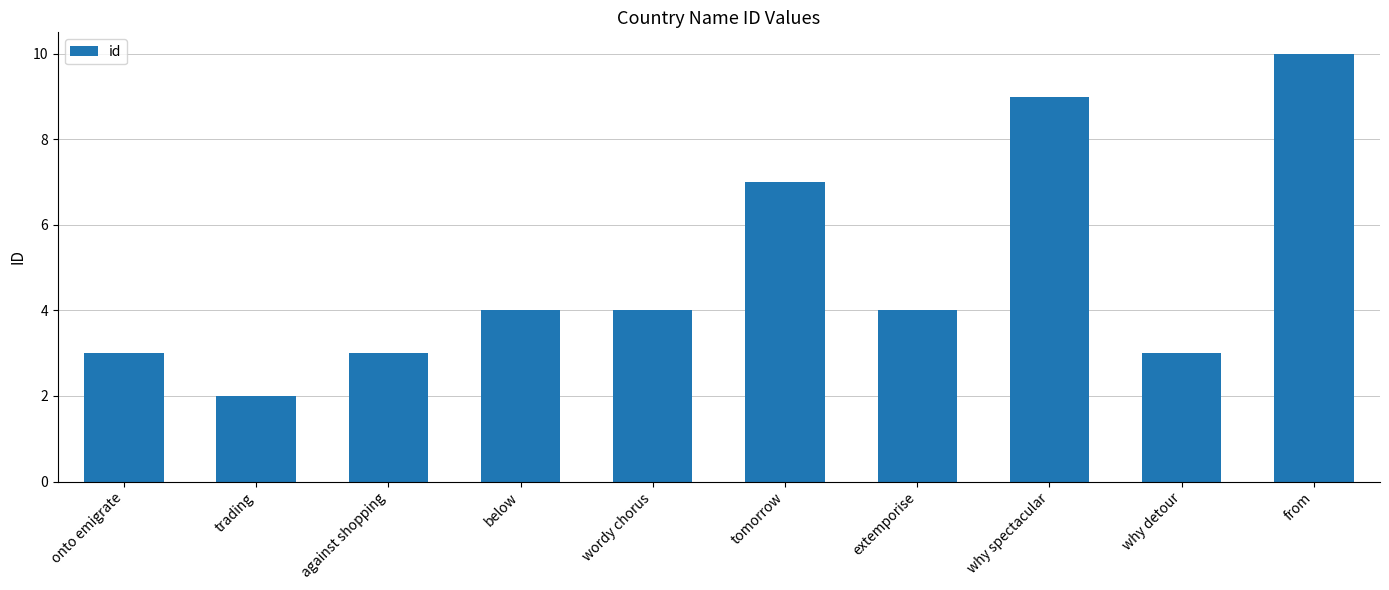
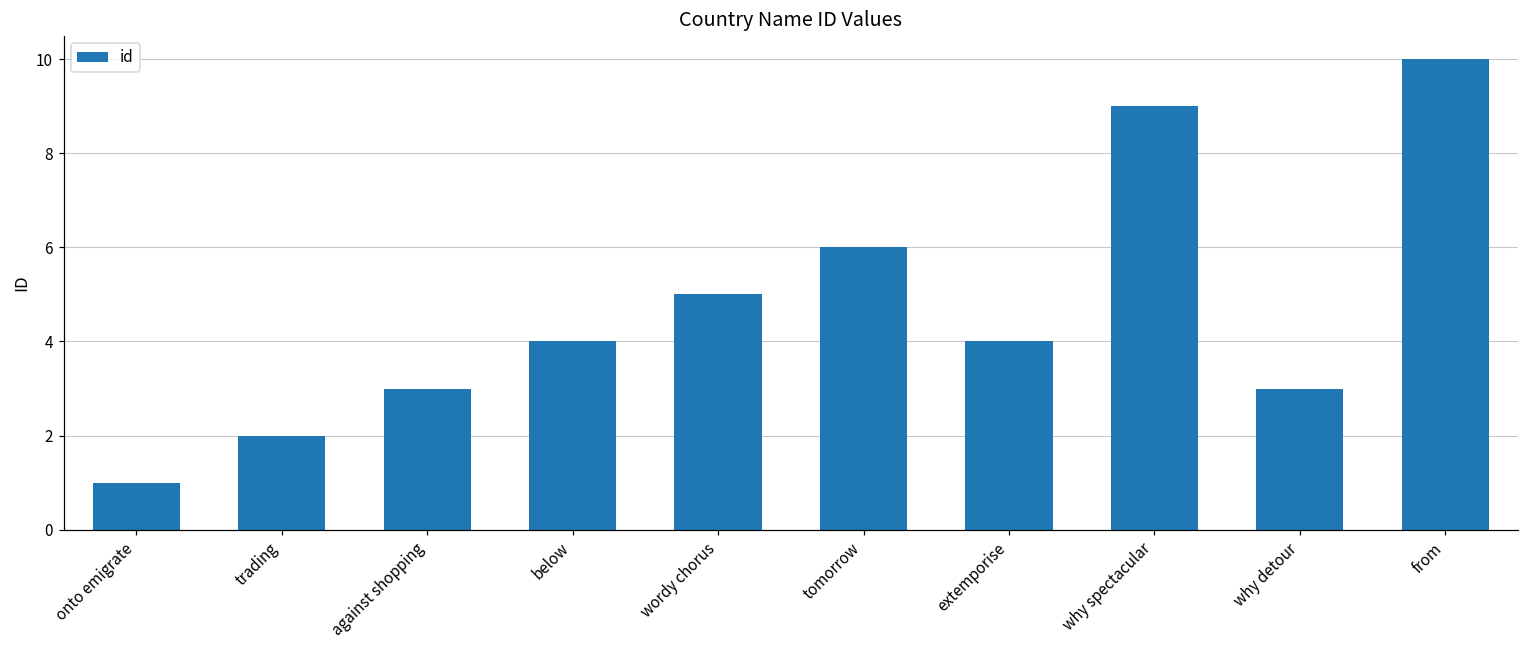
  {
-   "onto emigrate": 3,
+   "onto emigrate": 1,
    "trading": 2,
    "against shopping": 3,
    "below": 4,
-   "wordy chorus": 4,
-   "tomorrow": 7,
+   "wordy chorus": 5,
+   "tomorrow": 6,
    "extemporise": 4,
    "why spectacular": 9,
    "why detour": 3,
    "from": 10
  }
